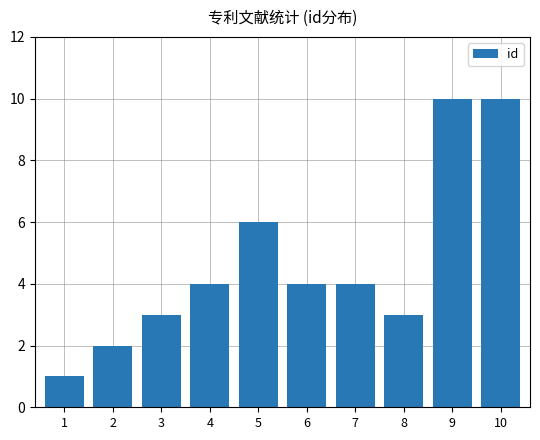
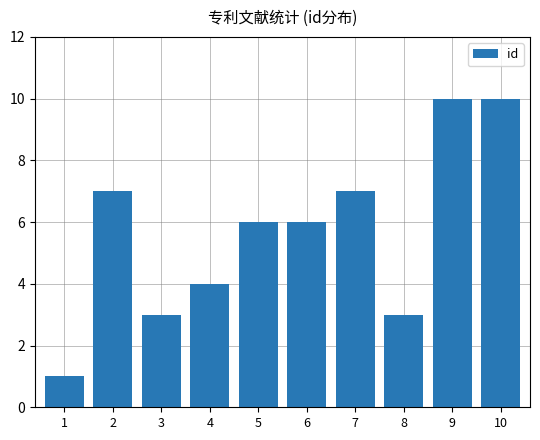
  {
    "1": 1,
-   "2": 2,
+   "2": 7,
    "3": 3,
    "4": 4,
    "5": 6,
-   "6": 4,
-   "7": 4,
+   "6": 6,
+   "7": 7,
    "8": 3,
    "9": 10,
    "10": 10
  }
